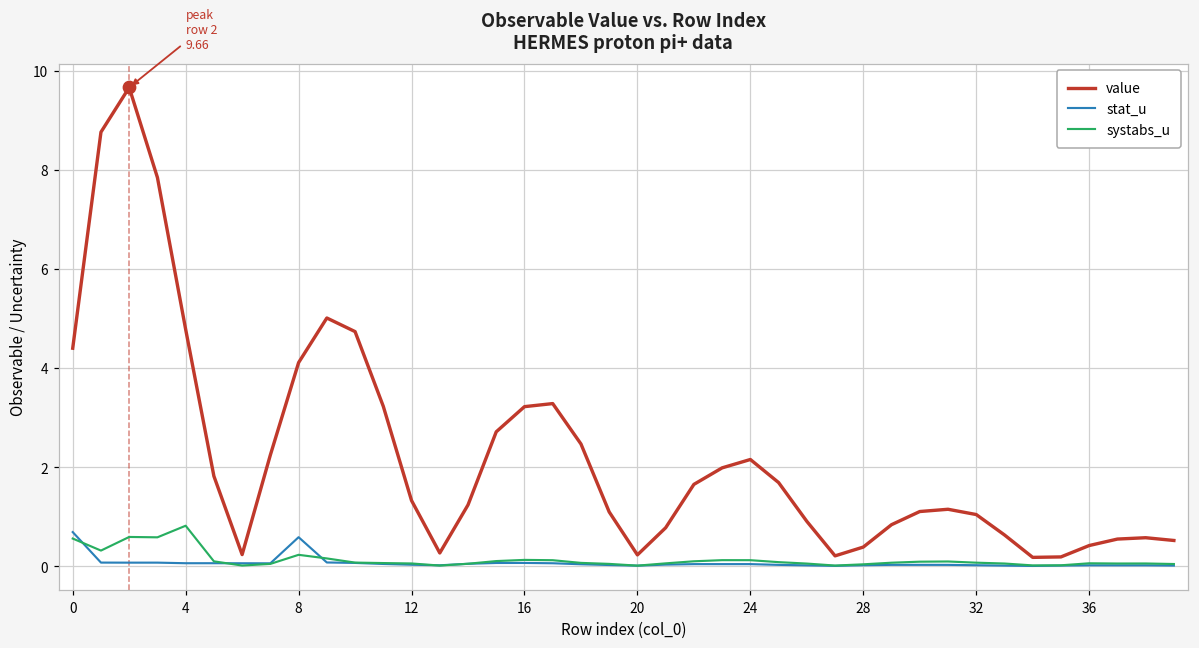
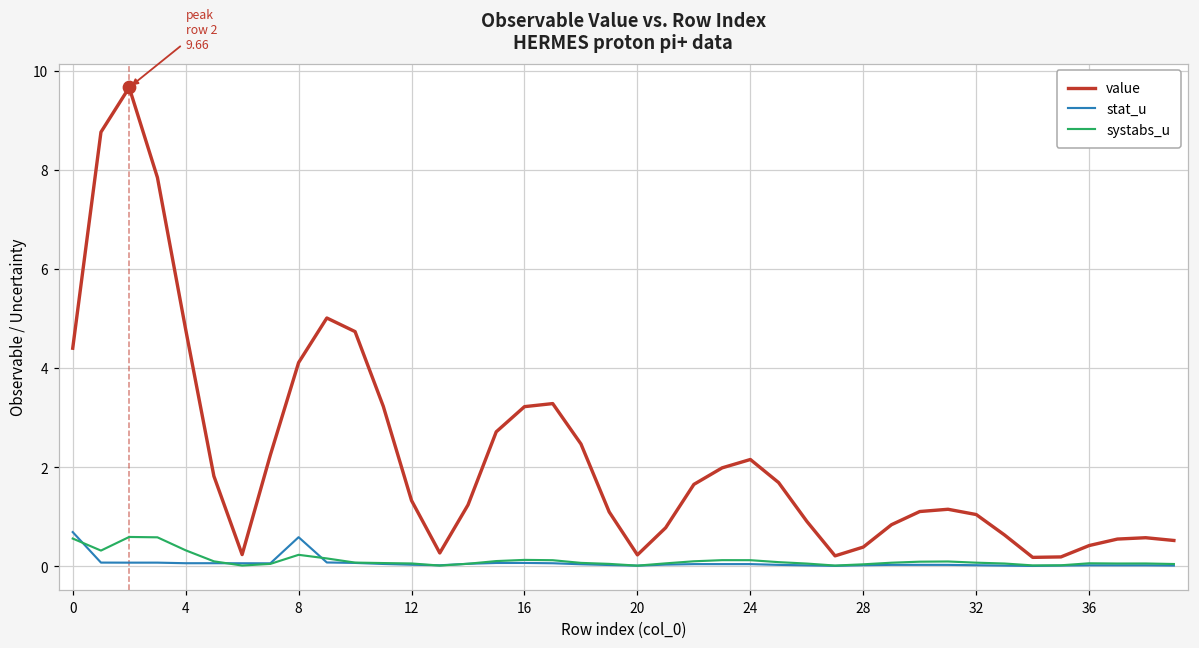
  {
    "stat_u": {
      "0": 0.7,
      "4": 0.1,
      "8": 0.6,
      "16": 0.1,
      "24": 0.0
    },
    "systabs_u": {
      "0": 0.6,
-     "4": 0.8,
+     "4": 0.3,
      "8": 0.2,
      "16": 0.1,
      "24": 0.1
    }
  }
